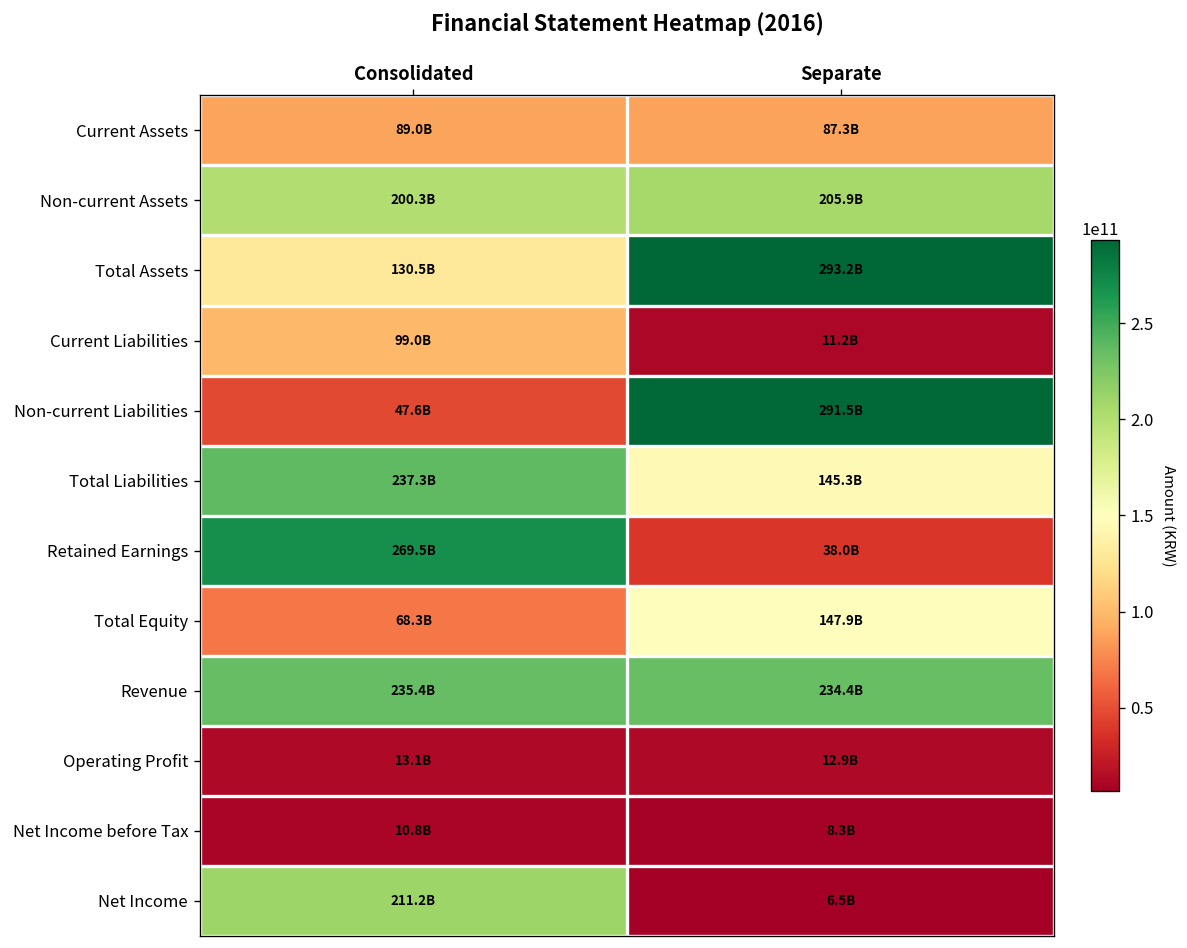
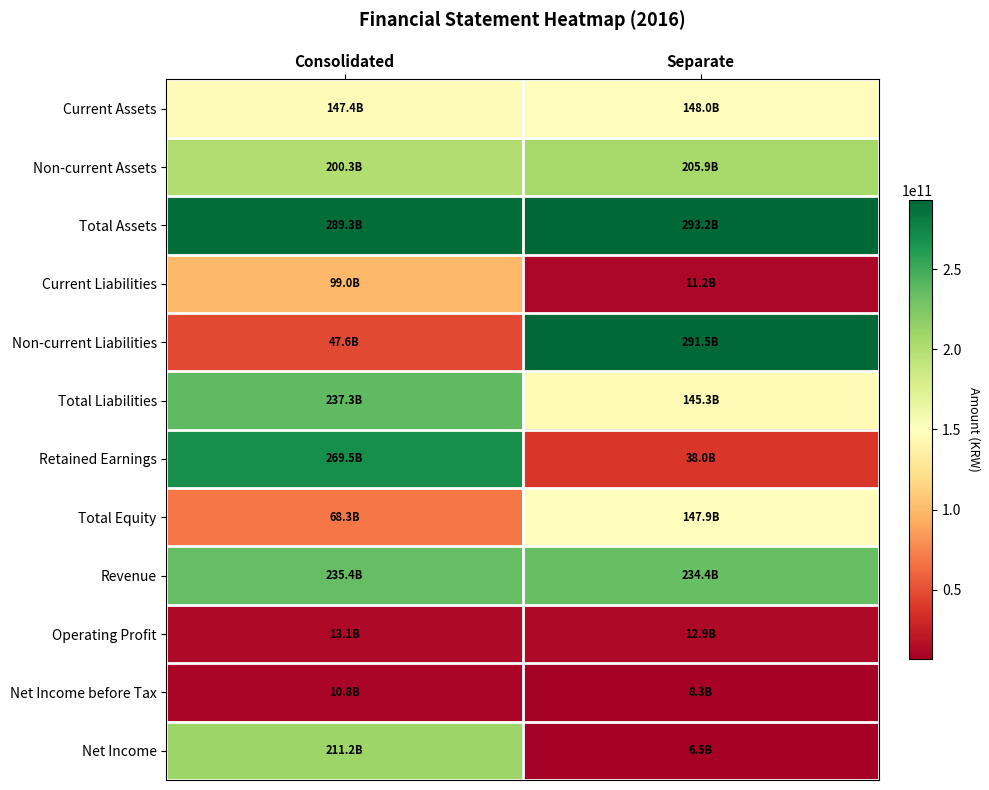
  {
    "Current Assets": {
-     "Consolidated": "89.0B",
-     "Separate": "87.3B"
+     "Consolidated": "147.4B",
+     "Separate": "148.0B"
    },
    "Non-current Assets": {
      "Consolidated": "200.3B",
      "Separate": "205.9B"
    },
    "Total Assets": {
-     "Consolidated": "130.5B",
+     "Consolidated": "289.3B",
      "Separate": "293.2B"
    },
    "Current Liabilities": {
      "Consolidated": "99.0B",
      "Separate": "11.2B"
    },
    "Non-current Liabilities": {
      "Consolidated": "47.6B",
      "Separate": "291.5B"
    },
    "Total Liabilities": {
      "Consolidated": "237.3B",
      "Separate": "145.3B"
    },
    "Retained Earnings": {
      "Consolidated": "269.5B",
      "Separate": "38.0B"
    },
    "Total Equity": {
      "Consolidated": "68.3B",
      "Separate": "147.9B"
    },
    "Revenue": {
      "Consolidated": "235.4B",
      "Separate": "234.4B"
    },
    "Operating Profit": {
      "Consolidated": "13.1B",
      "Separate": "12.9B"
    },
    "Net Income before Tax": {
      "Consolidated": "10.8B",
      "Separate": "8.3B"
    },
    "Net Income": {
      "Consolidated": "211.2B",
      "Separate": "6.5B"
    }
  }
